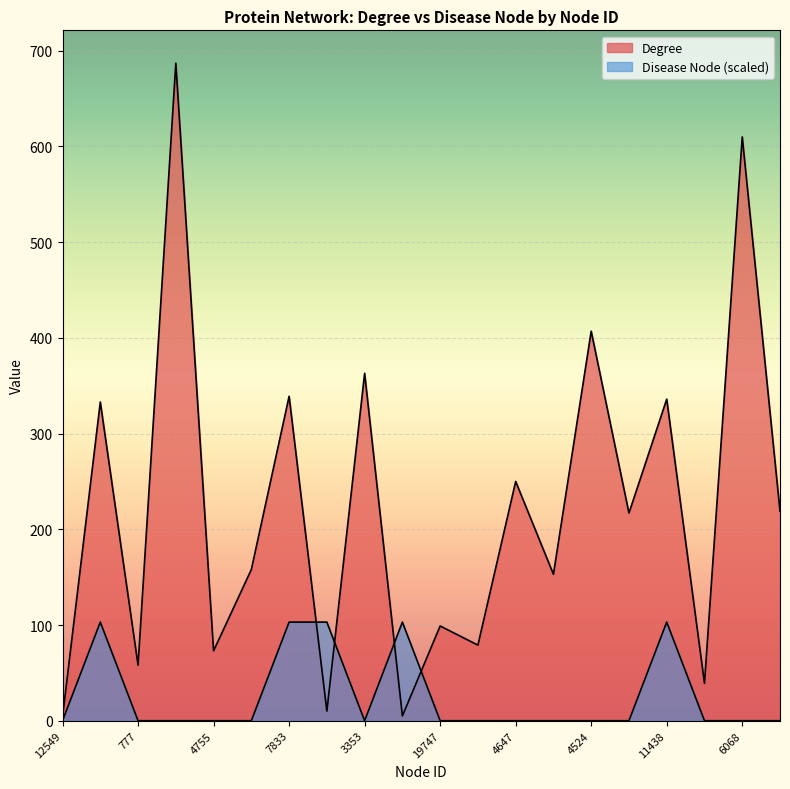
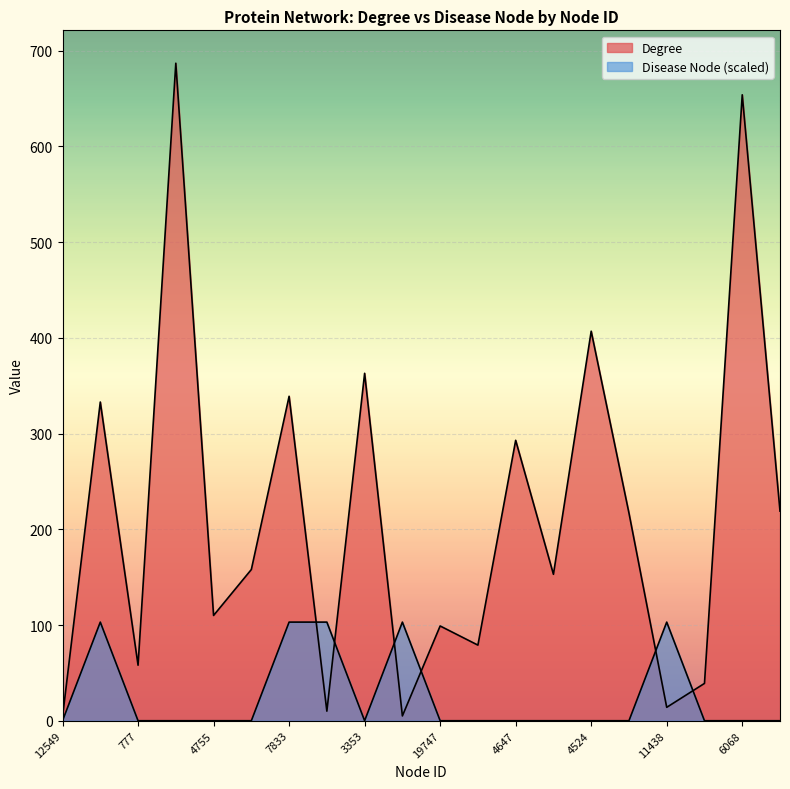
  {
    "Degree": {
      "12549": 0,
      "777": 60,
-     "4755": 70,
+     "4755": 110,
      "7833": 340,
      "3353": 360,
      "19747": 100,
-     "4647": 250,
+     "4647": 290,
      "4524": 410,
-     "11438": 340,
-     "6068": 610
+     "11438": 10,
+     "6068": 650
    },
    "Disease Node (scaled)": {
      "12549": 0,
      "777": 0,
      "4755": 0,
      "7833": 100,
      "3353": 0,
      "19747": 0,
      "4647": 0,
      "4524": 0,
      "11438": 100,
      "6068": 0
    }
  }
